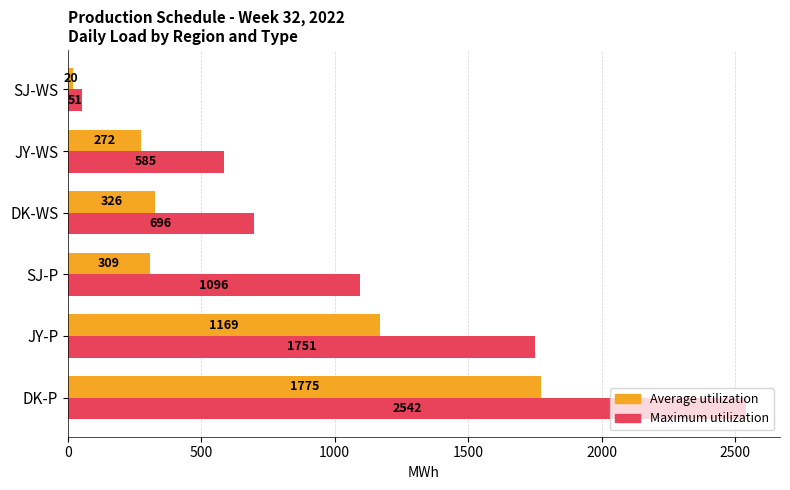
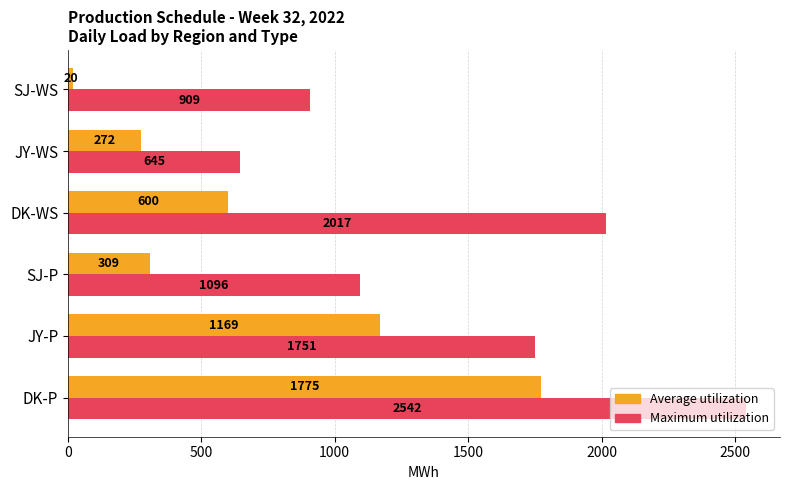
  {
    "Average utilization": {
      "SJ-WS": 20,
      "JY-WS": 272,
-     "DK-WS": 326,
+     "DK-WS": 600,
      "SJ-P": 309,
      "JY-P": 1169,
      "DK-P": 1775
    },
    "Maximum utilization": {
-     "SJ-WS": 51,
-     "JY-WS": 585,
-     "DK-WS": 696,
+     "SJ-WS": 909,
+     "JY-WS": 645,
+     "DK-WS": 2017,
      "SJ-P": 1096,
      "JY-P": 1751
    }
  }
